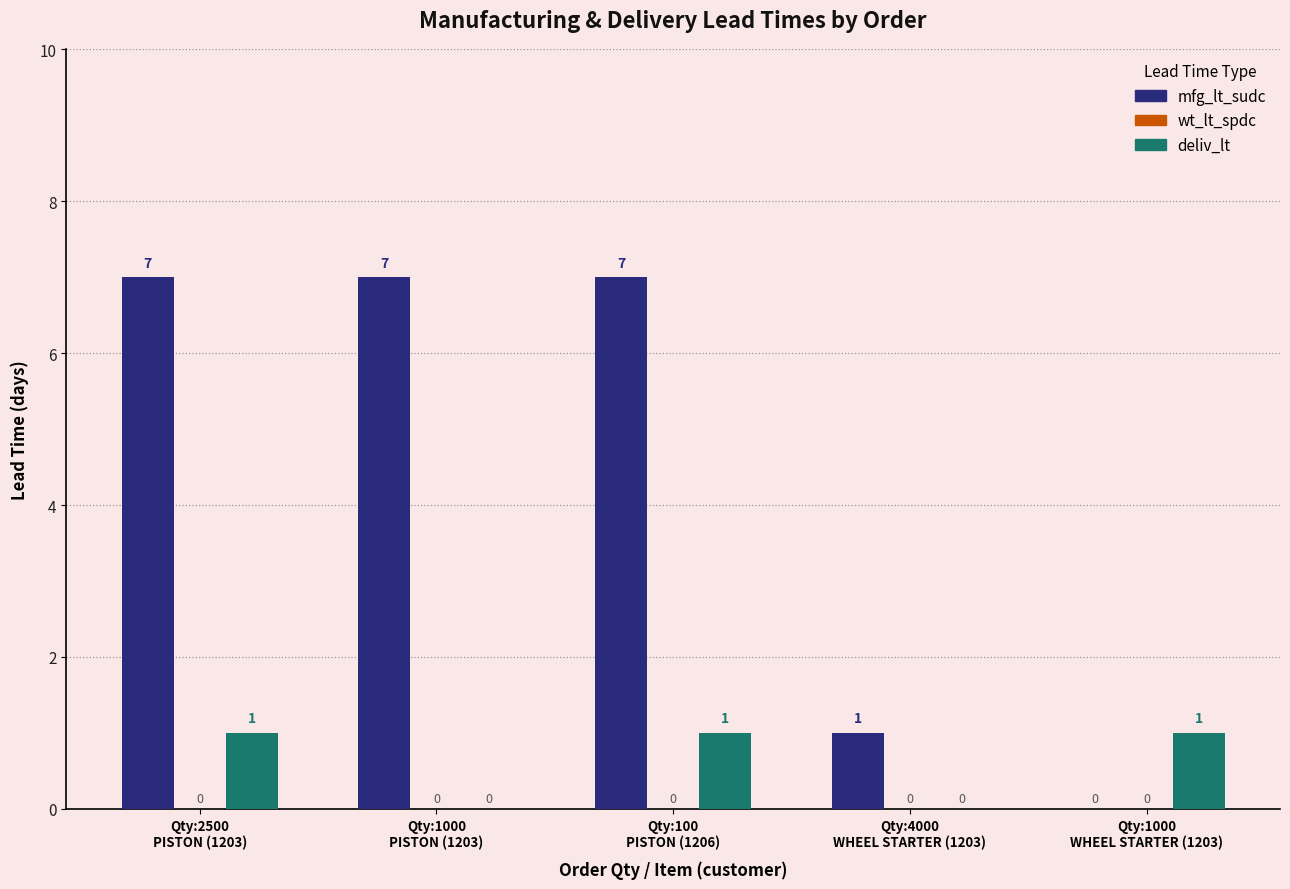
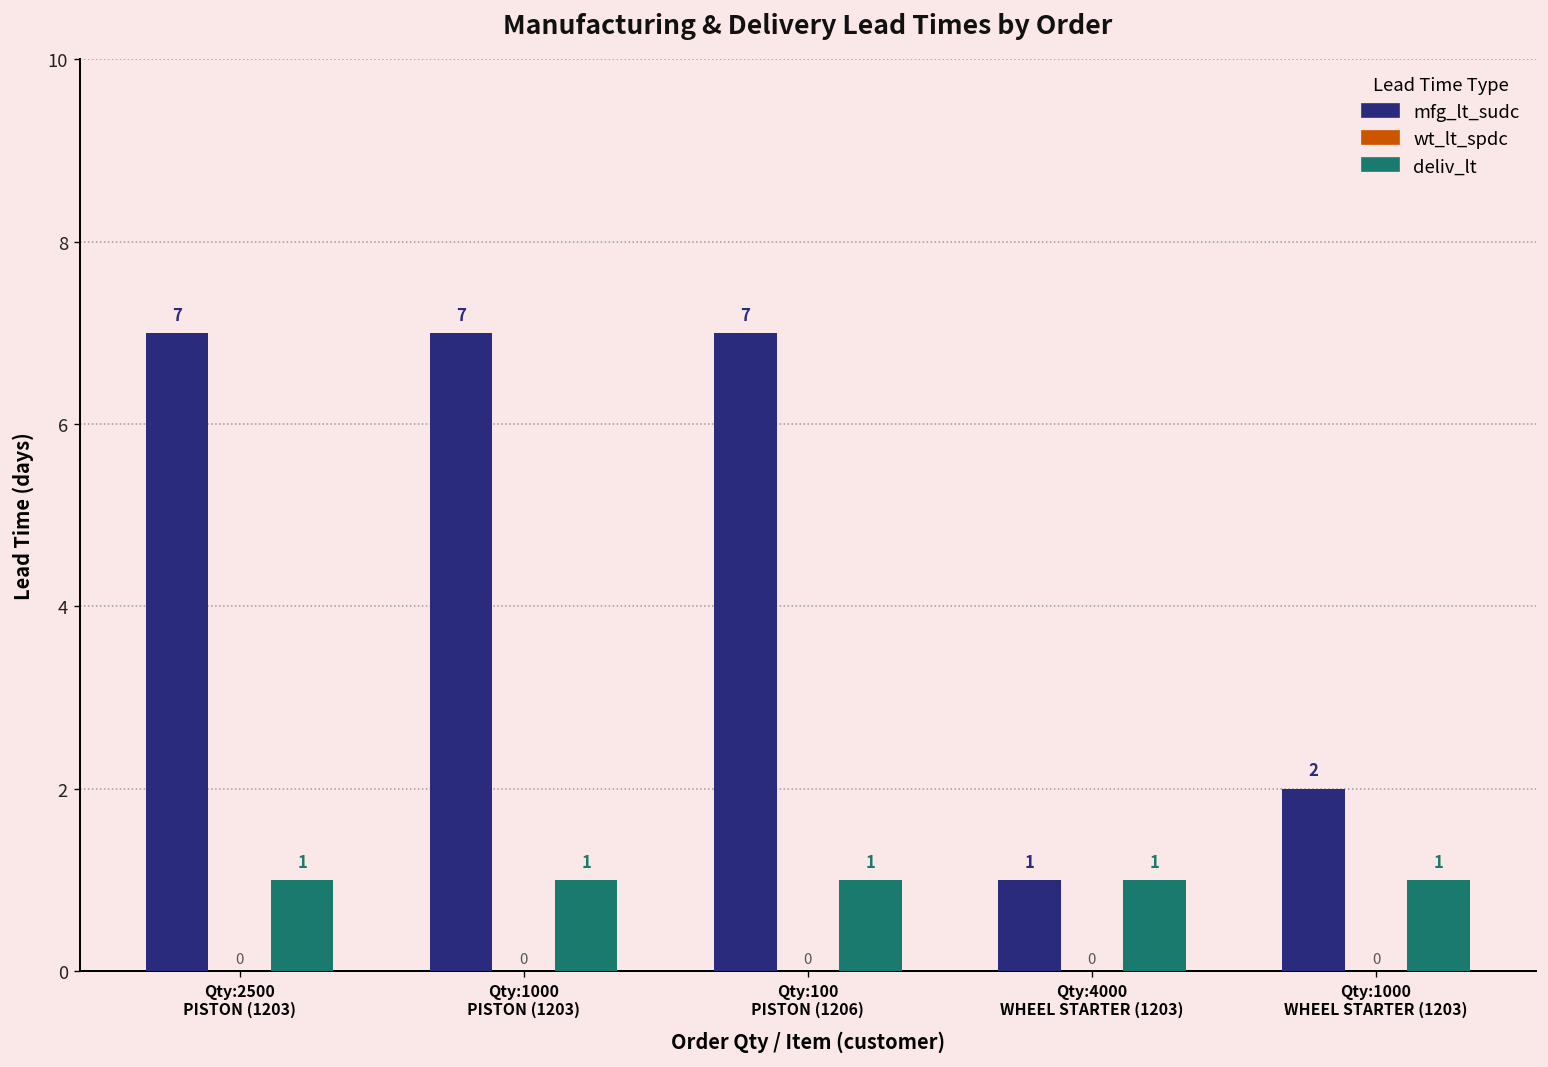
  {
    "mfg_lt_sudc": {
      "Qty:2500 PISTON (1203)": 7,
      "Qty:1000 PISTON (1203)": 7,
      "Qty:100 PISTON (1206)": 7,
      "Qty:4000 WHEEL STARTER (1203)": 1,
-     "Qty:1000 WHEEL STARTER (1203)": 0
+     "Qty:1000 WHEEL STARTER (1203)": 2
    },
    "wt_lt_spdc": {
      "Qty:2500 PISTON (1203)": 0,
      "Qty:1000 PISTON (1203)": 0,
      "Qty:100 PISTON (1206)": 0,
      "Qty:4000 WHEEL STARTER (1203)": 0,
      "Qty:1000 WHEEL STARTER (1203)": 0
    },
    "deliv_lt": {
      "Qty:2500 PISTON (1203)": 1,
-     "Qty:1000 PISTON (1203)": 0,
+     "Qty:1000 PISTON (1203)": 1,
      "Qty:100 PISTON (1206)": 1,
-     "Qty:4000 WHEEL STARTER (1203)": 0,
+     "Qty:4000 WHEEL STARTER (1203)": 1,
      "Qty:1000 WHEEL STARTER (1203)": 1
    }
  }
